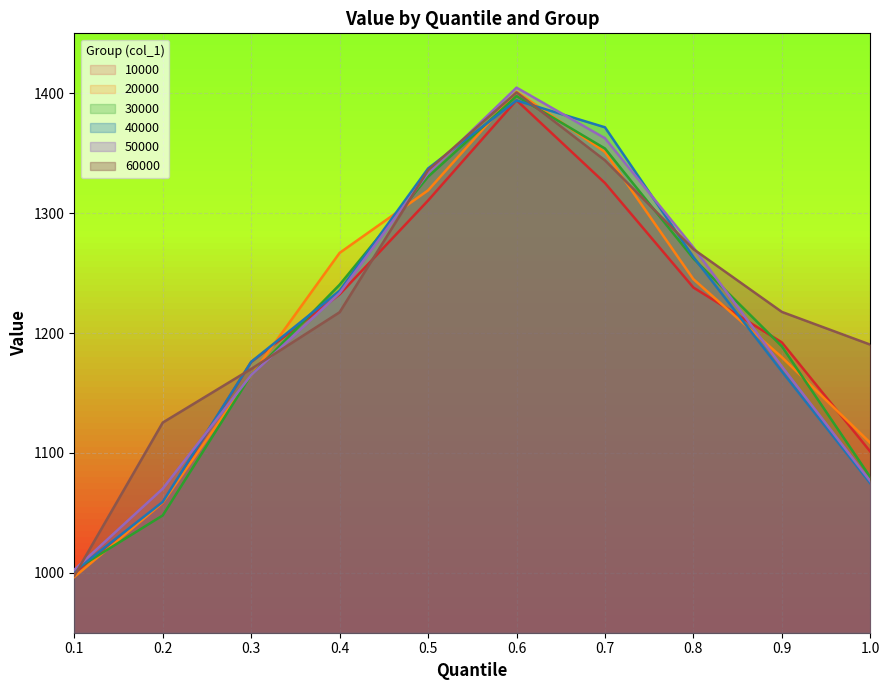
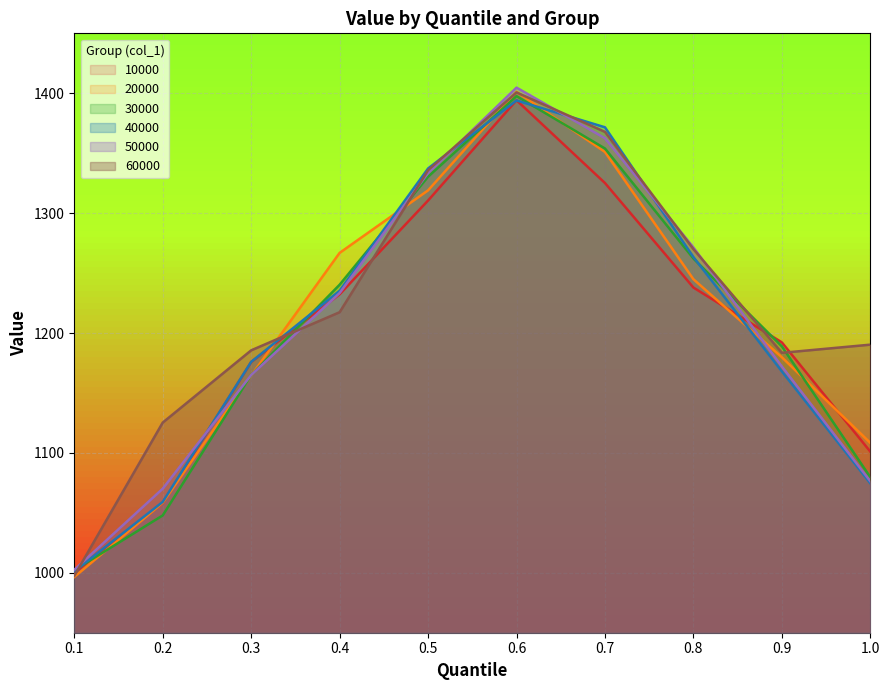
  {
    "60000": {
      "0.2": 1125,
-     "0.3": 1170,
+     "0.3": 1186,
      "0.4": 1217,
-     "0.7": 1344,
-     "0.9": 1218,
+     "0.7": 1368,
+     "0.9": 1183,
      "1.0": 1190
    }
  }
